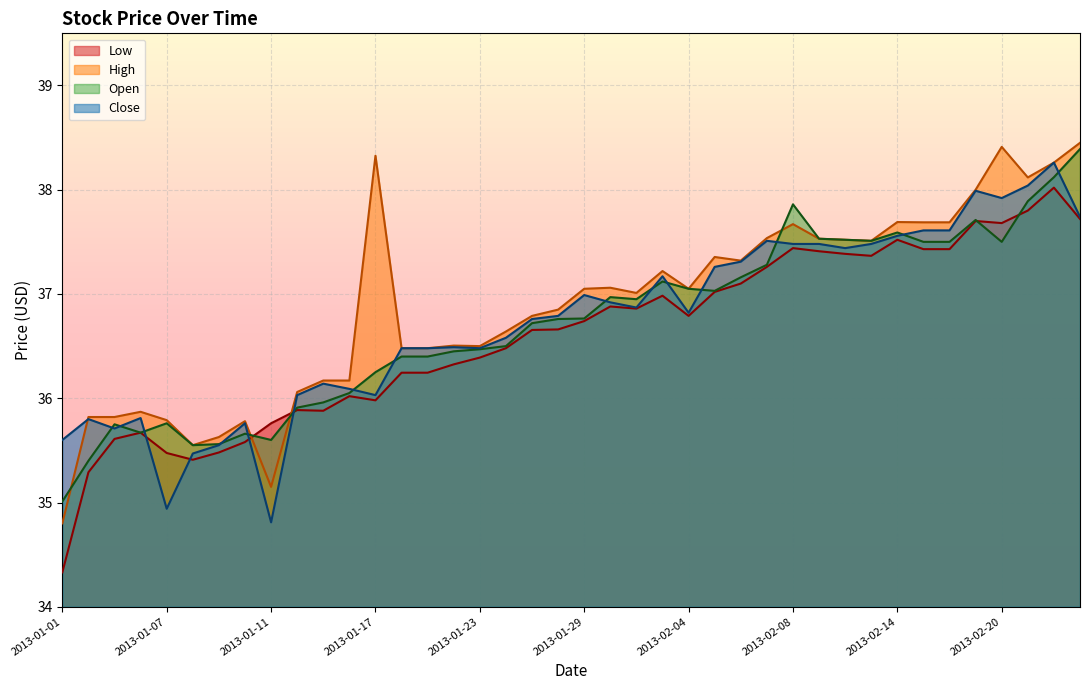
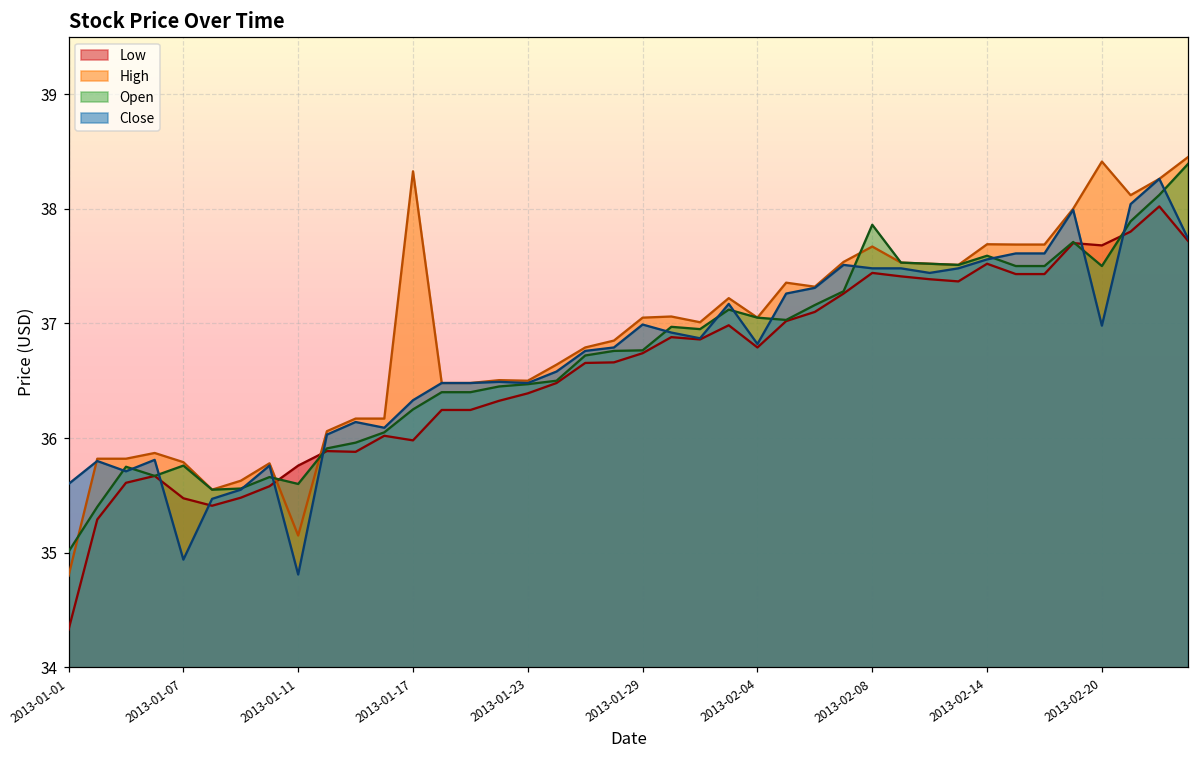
  {
    "Low": {
      "2013-01-01": 34.33,
      "2013-01-07": 35.48,
      "2013-01-11": 35.76,
      "2013-01-17": 35.98,
      "2013-01-23": 36.39,
      "2013-01-29": 36.74,
      "2013-02-04": 36.79,
      "2013-02-08": 37.44,
      "2013-02-14": 37.52,
      "2013-02-20": 37.68
    },
    "High": {
      "2013-01-01": 34.80,
      "2013-01-07": 35.79,
      "2013-01-11": 35.15,
      "2013-01-17": 38.33,
      "2013-01-29": 37.05,
      "2013-02-08": 37.67,
      "2013-02-14": 37.69,
      "2013-02-20": 38.41
    },
    "Open": {
      "2013-01-01": 35.01,
      "2013-01-07": 35.76,
      "2013-01-11": 35.60,
      "2013-01-17": 36.25,
      "2013-01-29": 36.77,
      "2013-02-08": 37.86,
      "2013-02-14": 37.59,
      "2013-02-20": 37.50
    },
    "Close": {
      "2013-01-01": 35.60,
      "2013-01-07": 34.94,
      "2013-01-11": 34.81,
-     "2013-01-17": 36.03,
+     "2013-01-17": 36.33,
      "2013-01-29": 36.99,
      "2013-02-04": 36.82,
      "2013-02-08": 37.48,
      "2013-02-14": 37.56,
-     "2013-02-20": 37.92
+     "2013-02-20": 36.98
    }
  }
